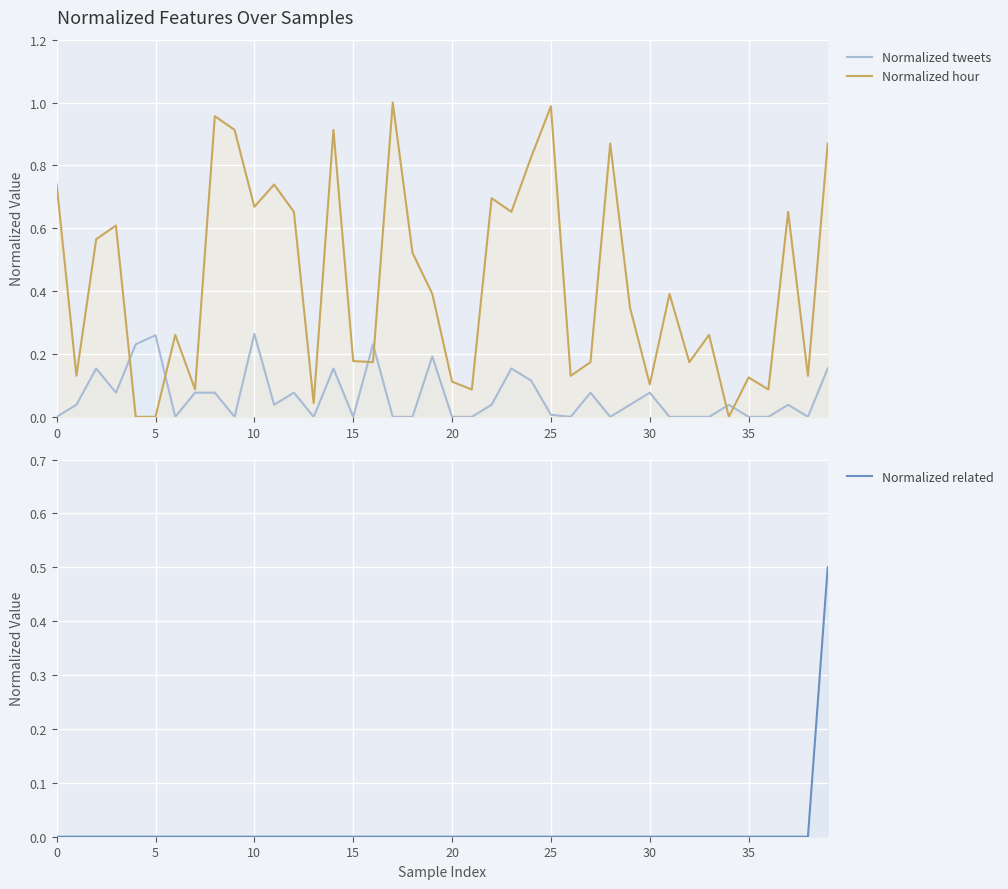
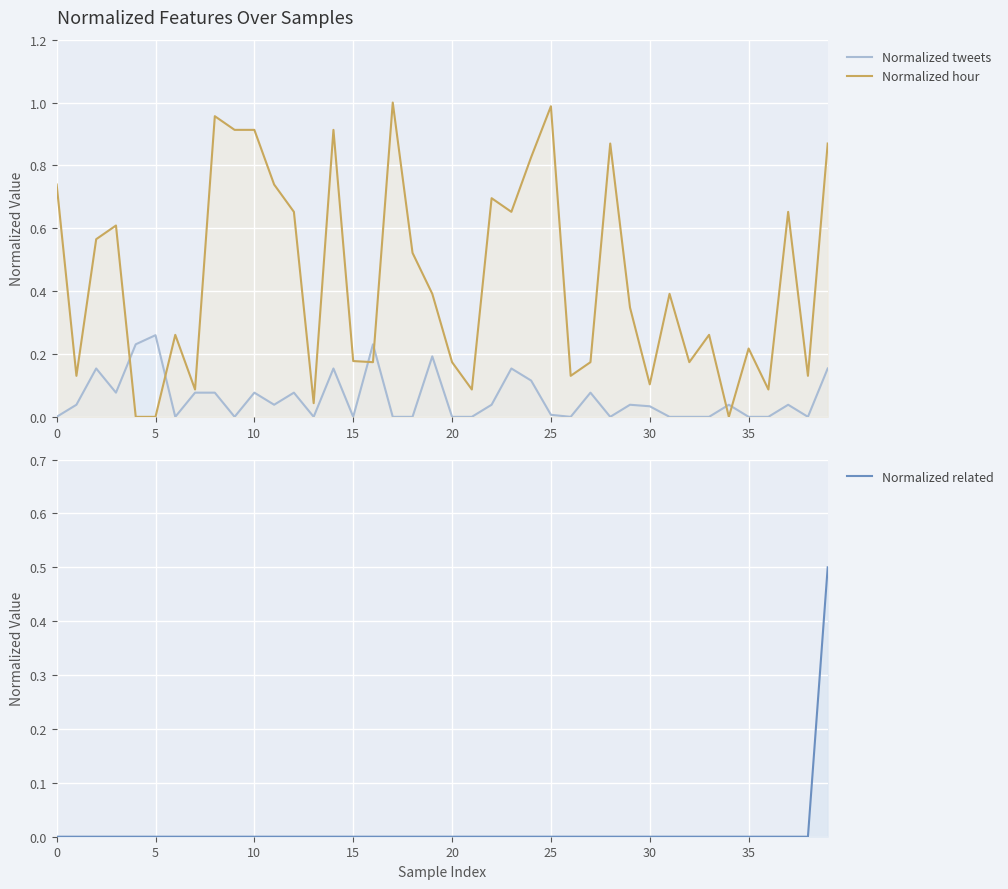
  {
    "Normalized Features Over Samples": {
      "Normalized tweets": {
        "0": 0.00,
        "5": 0.26,
-       "10": 0.26,
+       "10": 0.08,
        "15": 0.00,
        "20": 0.00,
        "25": 0.01,
-       "30": 0.08,
+       "30": 0.03,
        "35": 0.00
      },
      "Normalized hour": {
        "0": 0.74,
        "5": 0.00,
-       "10": 0.67,
+       "10": 0.91,
        "15": 0.18,
-       "20": 0.11,
+       "20": 0.17,
        "25": 0.99,
        "30": 0.10,
-       "35": 0.13
+       "35": 0.22
      }
    }
  }
